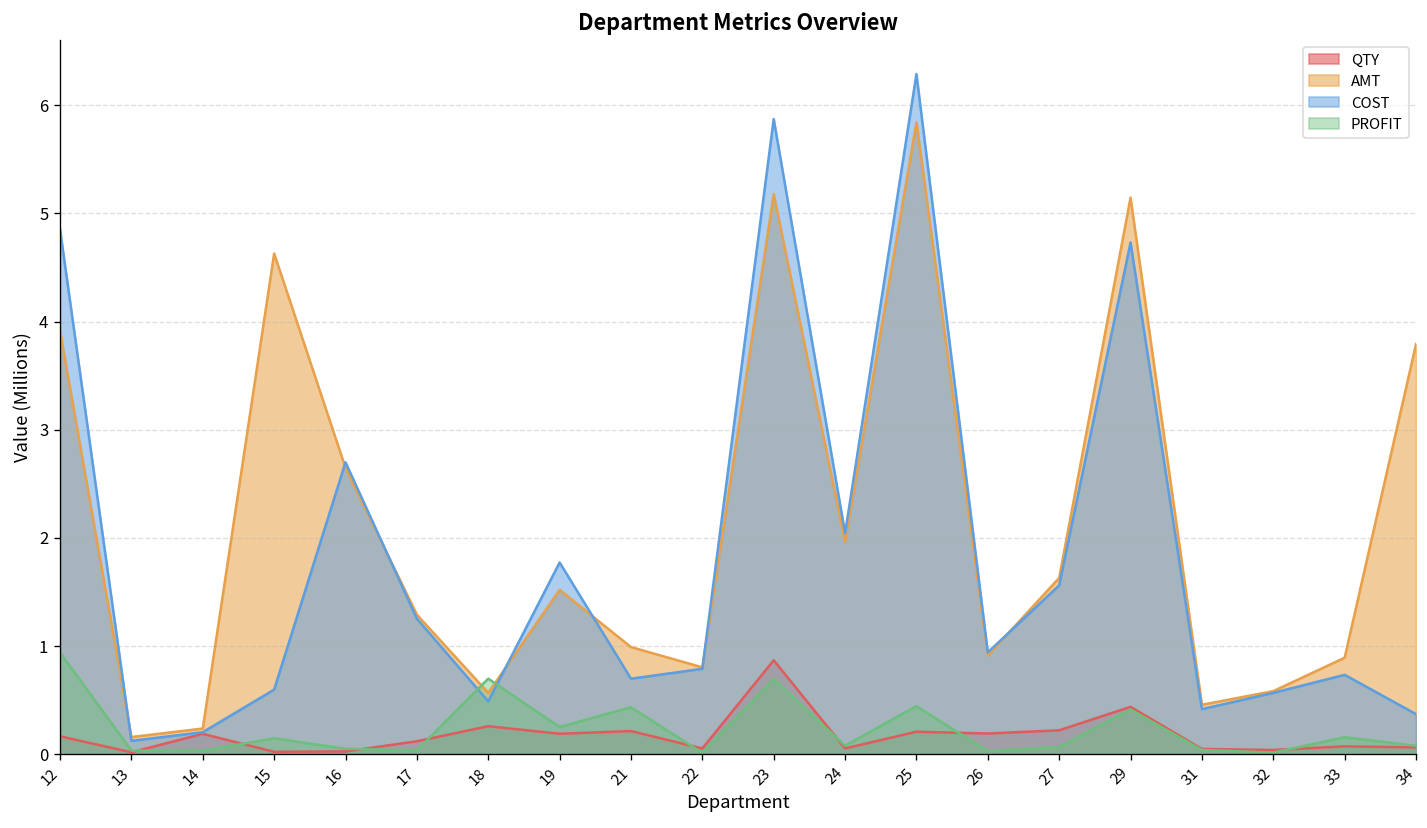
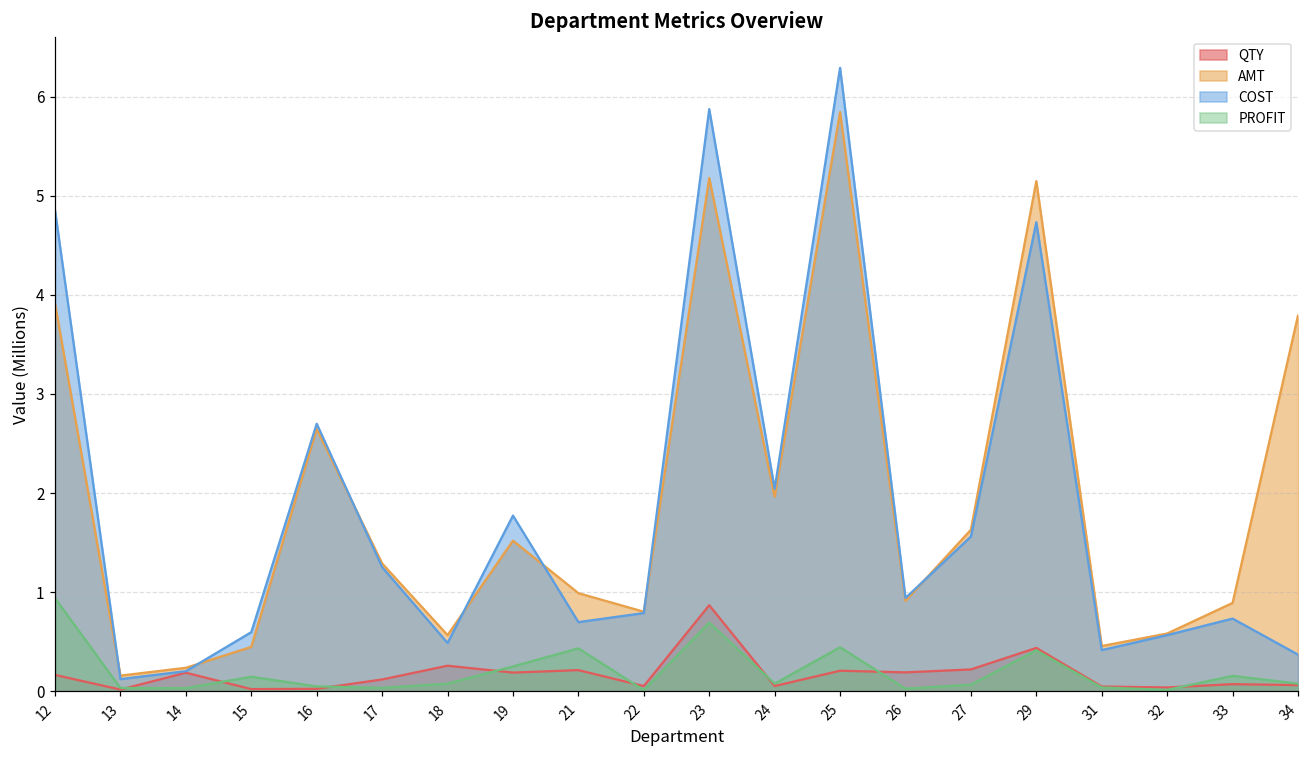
  {
    "QTY": {
      "12": 0.2,
      "15": 0.0,
      "17": 0.1,
      "18": 0.3,
      "19": 0.2,
      "21": 0.2,
      "22": 0.1,
      "23": 0.9,
      "25": 0.2,
      "26": 0.2,
      "27": 0.2,
      "33": 0.1
    },
    "AMT": {
      "12": 3.9,
      "13": 0.2,
      "14": 0.2,
-     "15": 4.6,
+     "15": 0.4,
      "16": 2.6,
      "17": 1.3,
      "18": 0.6,
      "19": 1.5,
      "21": 1.0,
      "23": 5.2,
      "24": 2.0,
      "25": 5.8,
      "26": 0.9,
      "27": 1.6,
      "29": 5.1,
      "31": 0.5,
      "33": 0.9,
      "34": 3.8
    },
    "COST": {
      "12": 4.9,
      "13": 0.1,
      "15": 0.6,
      "16": 2.7,
      "17": 1.3,
      "18": 0.5,
      "19": 1.8,
      "21": 0.7,
      "23": 5.9,
      "24": 2.0,
      "25": 6.3,
      "26": 0.9,
      "27": 1.6,
      "29": 4.7,
      "31": 0.4,
      "33": 0.7,
      "34": 0.4
    },
    "PROFIT": {
      "12": 0.9,
      "14": 0.0,
      "15": 0.1,
      "17": 0.0,
-     "18": 0.7,
+     "18": 0.1,
      "19": 0.3,
      "21": 0.4,
      "22": 0.0,
      "23": 0.7,
      "25": 0.4,
      "26": 0.0,
      "27": 0.1,
      "33": 0.2
    }
  }
